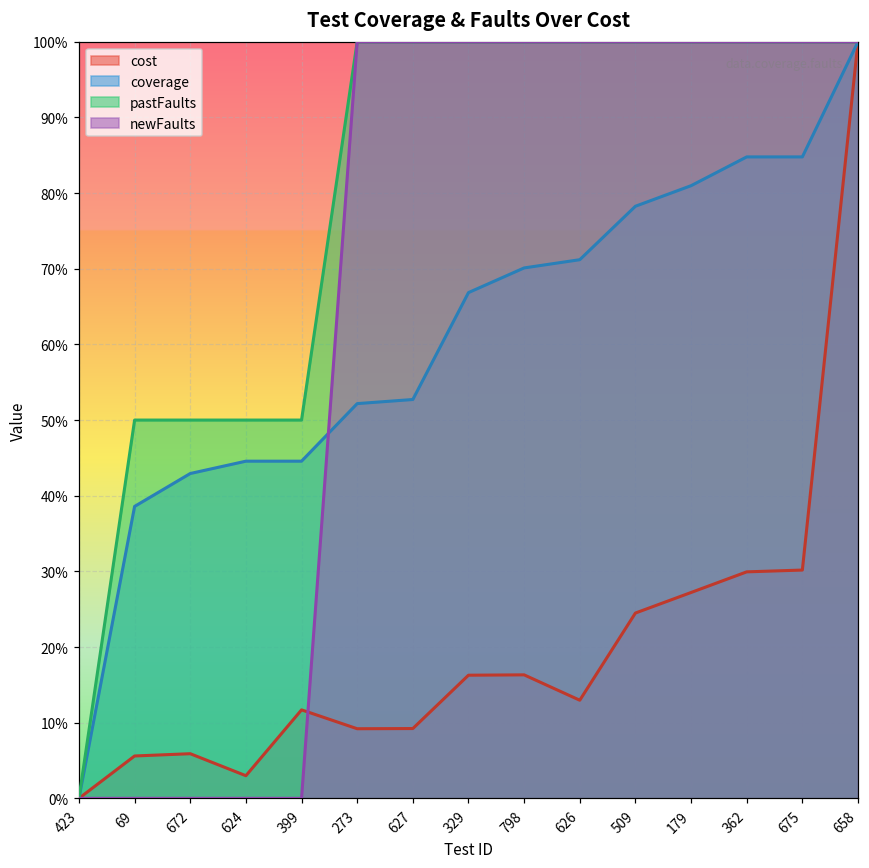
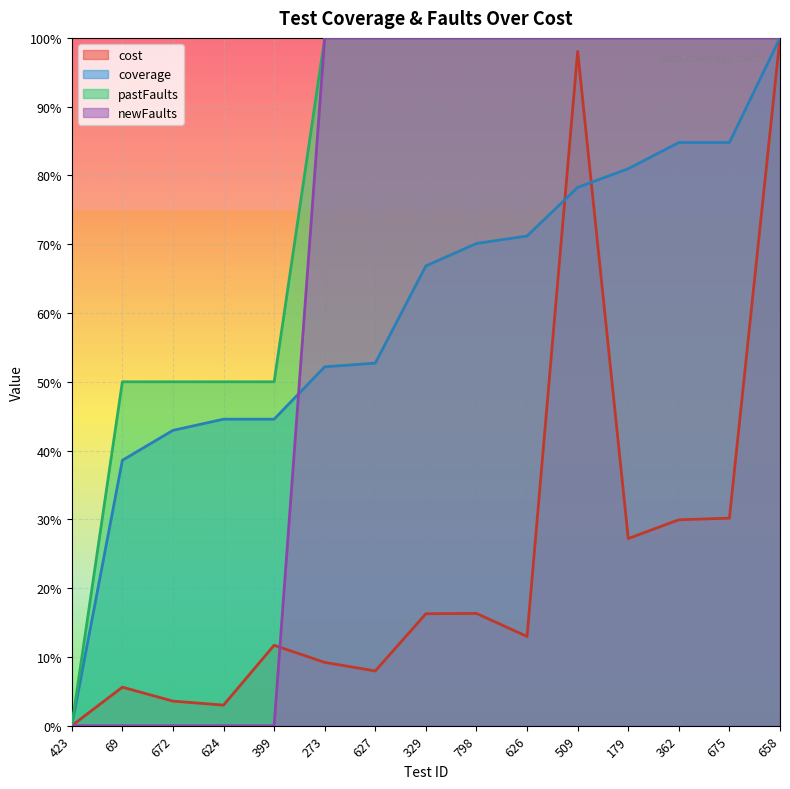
  {
    "cost": {
      "69": "6%",
-     "672": "6%",
+     "672": "4%",
      "624": "3%",
      "399": "12%",
      "273": "9%",
-     "627": "9%",
+     "627": "8%",
      "329": "16%",
      "798": "16%",
      "626": "13%",
-     "509": "24%",
+     "509": "98%",
      "179": "27%",
      "362": "30%",
      "675": "30%"
    },
    "coverage": {
      "69": "39%",
      "672": "43%",
      "624": "45%",
      "399": "45%",
      "273": "52%",
      "627": "53%",
      "329": "67%",
      "798": "70%",
      "626": "71%",
      "509": "78%",
      "179": "81%",
      "362": "85%",
      "675": "85%"
    },
    "pastFaults": {
      "69": "50%",
      "672": "50%",
      "624": "50%",
      "399": "50%"
    },
    "newFaults": {
      "69": "0%",
      "672": "0%",
      "624": "0%",
      "399": "0%"
    }
  }
